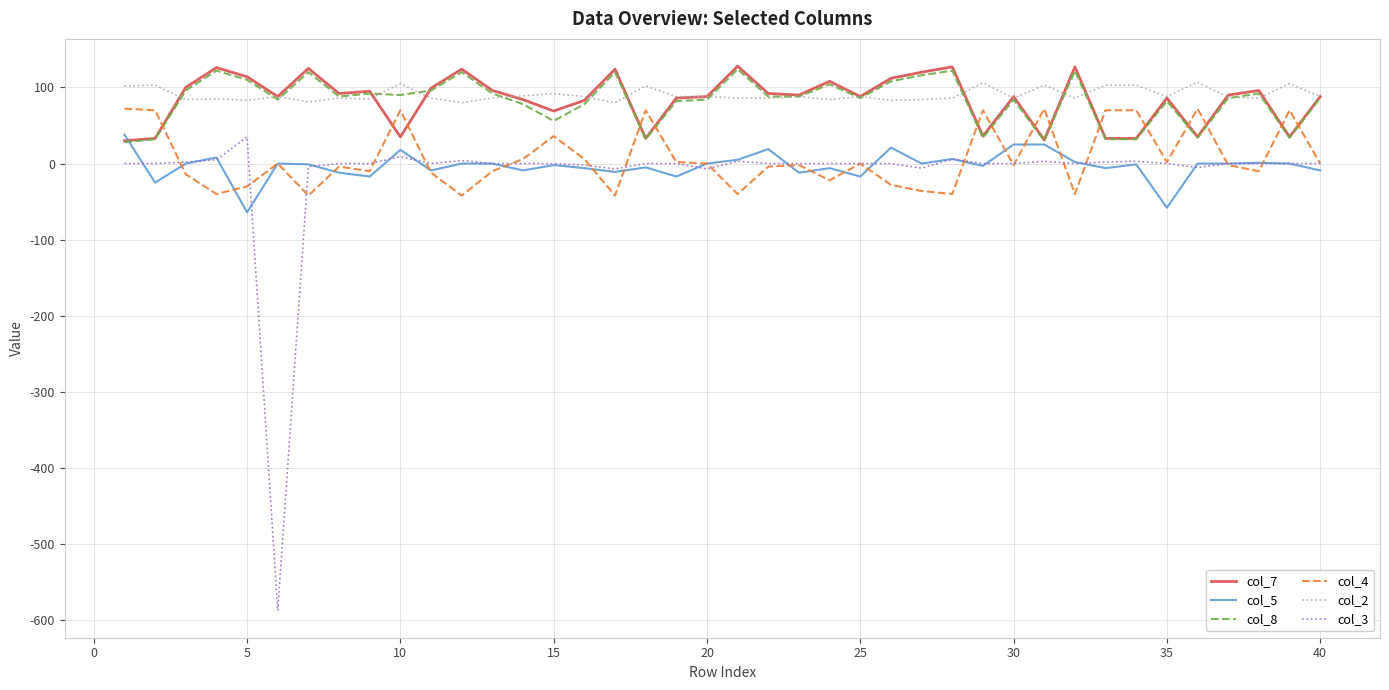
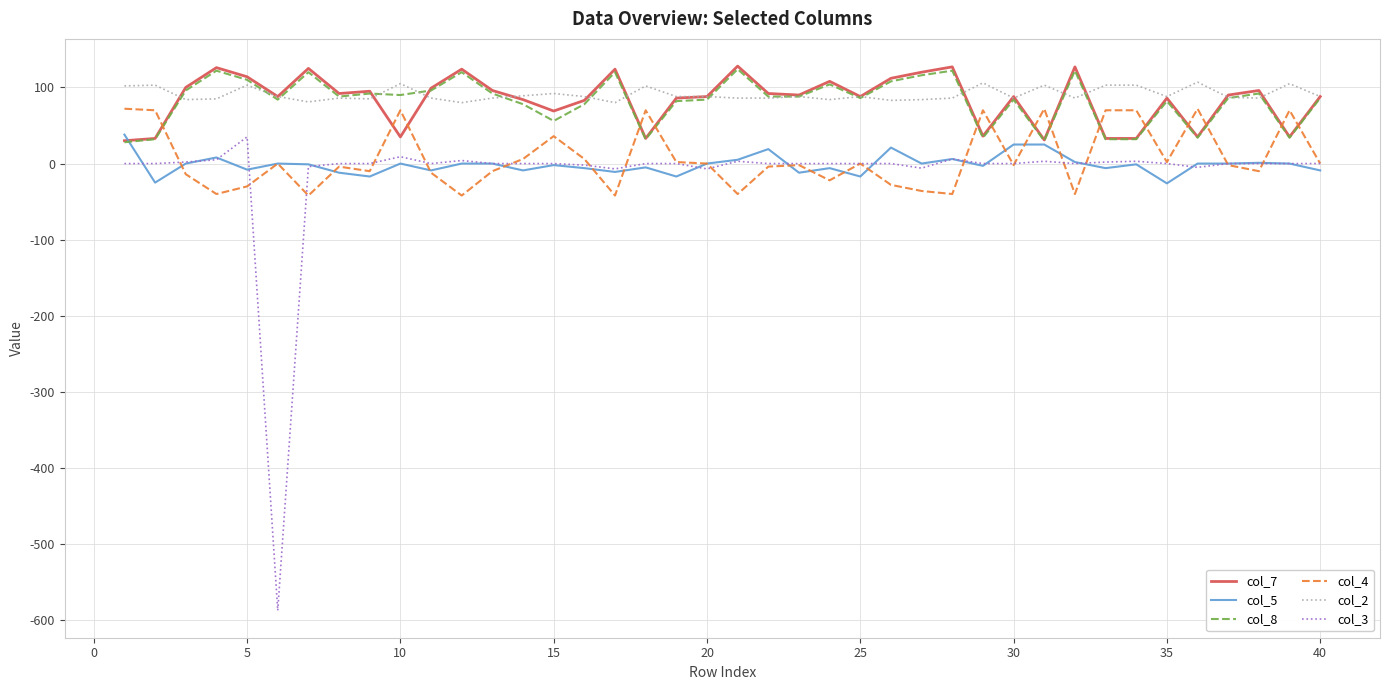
  {
    "col_5": {
-     "5": -60,
-     "10": 20,
+     "5": -10,
+     "10": 0,
      "25": -20,
      "30": 30,
-     "35": -60,
+     "35": -30,
      "40": -10
    },
    "col_8": {
      "5": 110,
      "10": 90,
      "15": 60,
      "20": 80,
      "35": 80
    },
    "col_2": {
-     "5": 80,
+     "5": 100,
      "10": 110,
      "15": 90
    },
    "col_3": {
      "5": 40,
      "10": 10,
      "20": -10
    }
  }
